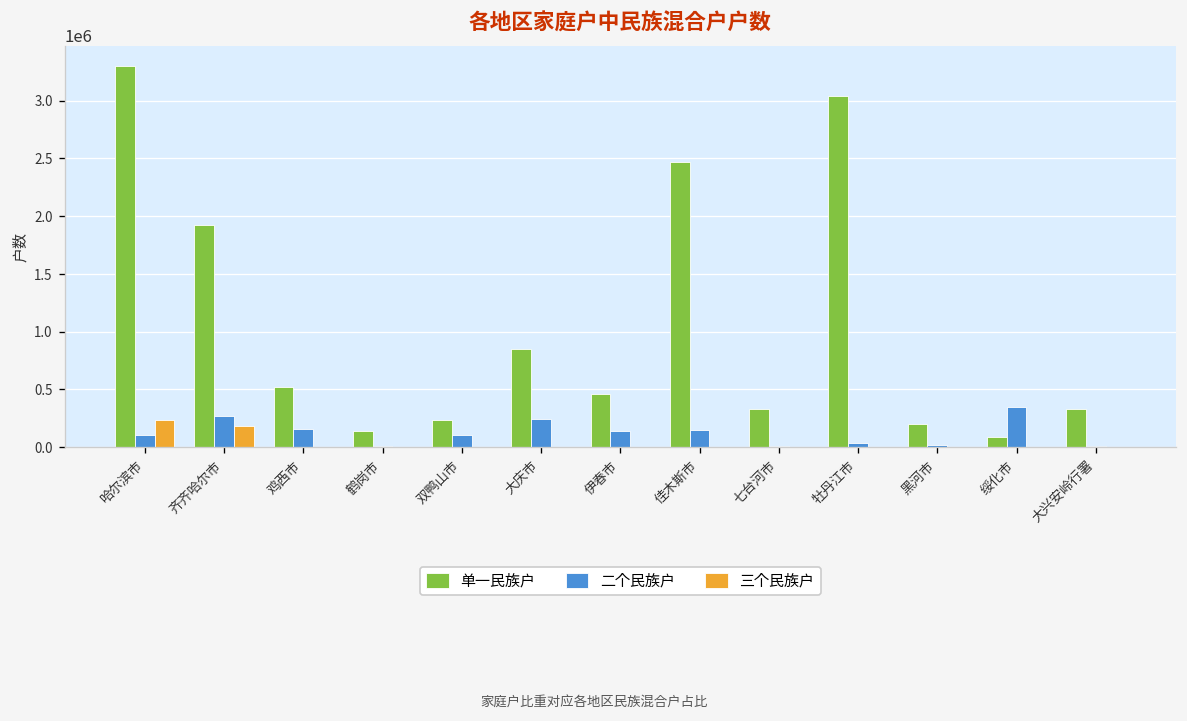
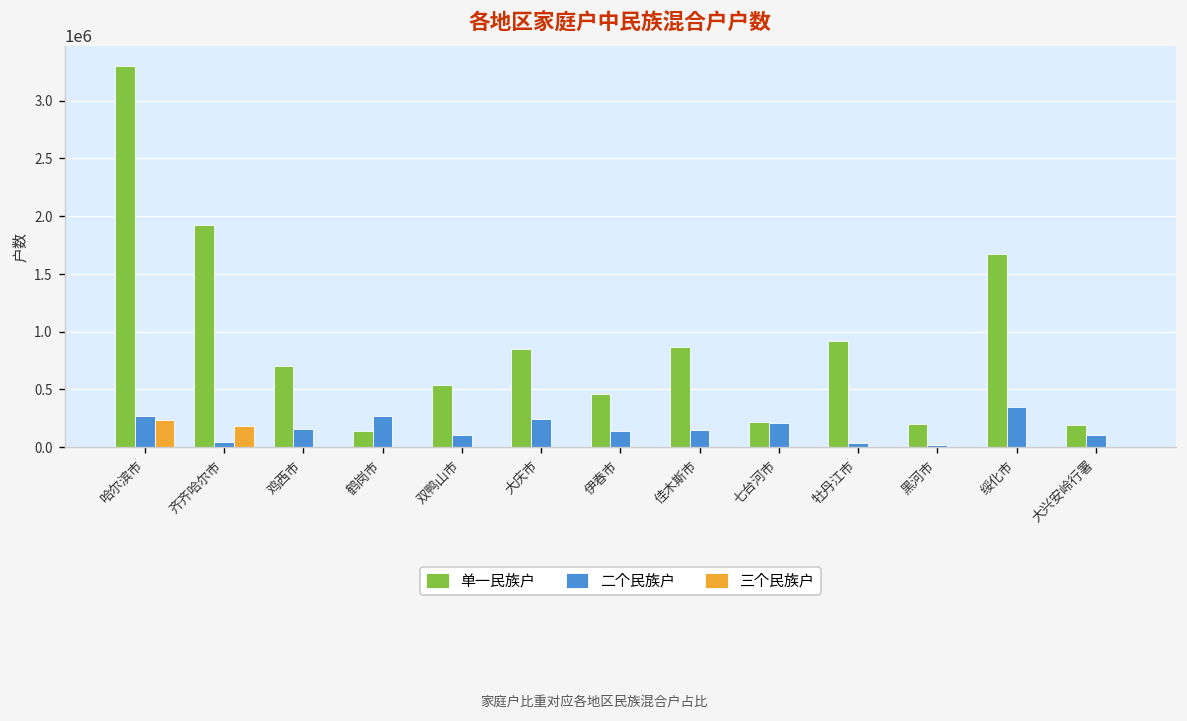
  {
    "单一民族户": {
      "哈尔滨市": 3300000,
      "齐齐哈尔市": 1900000,
-     "鸡西市": 500000,
+     "鸡西市": 700000,
      "鹤岗市": 100000,
-     "双鸭山市": 200000,
+     "双鸭山市": 500000,
      "大庆市": 800000,
      "伊春市": 500000,
-     "佳木斯市": 2500000,
-     "七台河市": 300000,
-     "牡丹江市": 3000000,
+     "佳木斯市": 900000,
+     "七台河市": 200000,
+     "牡丹江市": 900000,
      "黑河市": 200000,
-     "绥化市": 100000,
-     "大兴安岭行署": 300000
+     "绥化市": 1700000,
+     "大兴安岭行署": 200000
    },
    "二个民族户": {
-     "哈尔滨市": 100000,
-     "齐齐哈尔市": 300000,
+     "哈尔滨市": 300000,
+     "齐齐哈尔市": 0,
      "鸡西市": 200000,
-     "鹤岗市": 0,
+     "鹤岗市": 300000,
      "双鸭山市": 100000,
      "大庆市": 200000,
      "伊春市": 100000,
      "佳木斯市": 200000,
-     "七台河市": 0,
+     "七台河市": 200000,
      "牡丹江市": 0,
      "绥化市": 400000,
-     "大兴安岭行署": 0
+     "大兴安岭行署": 100000
    },
    "三个民族户": {
      "哈尔滨市": 200000,
      "齐齐哈尔市": 200000
    }
  }
